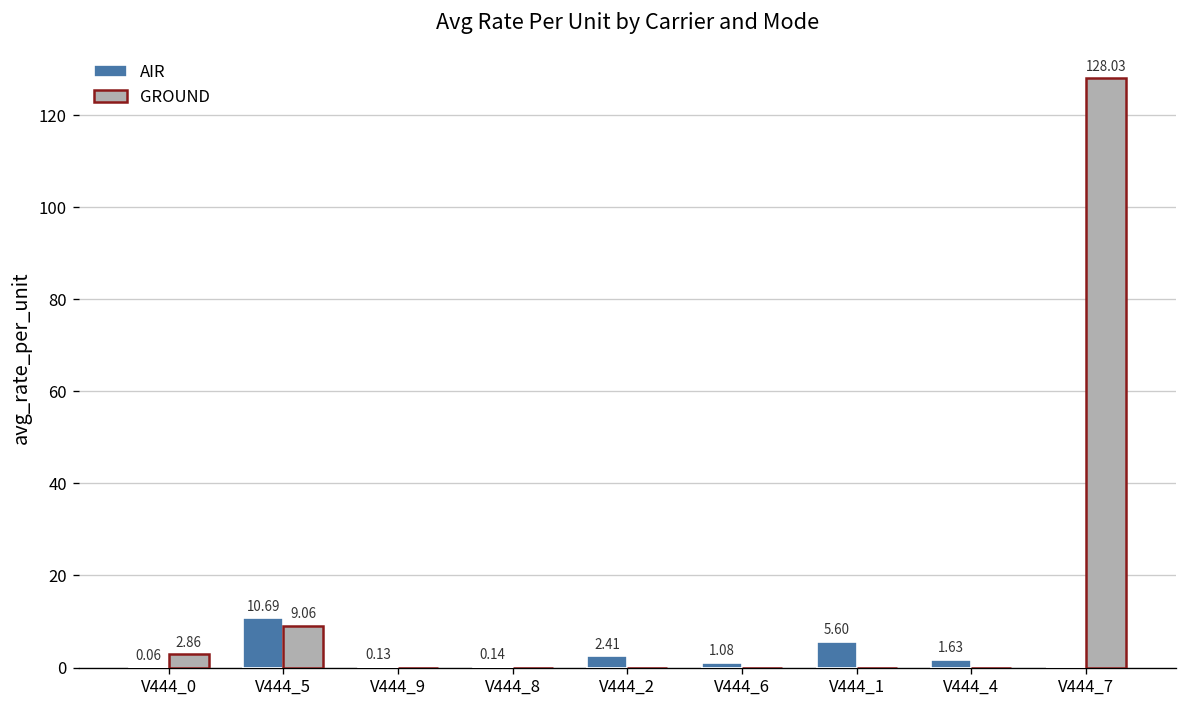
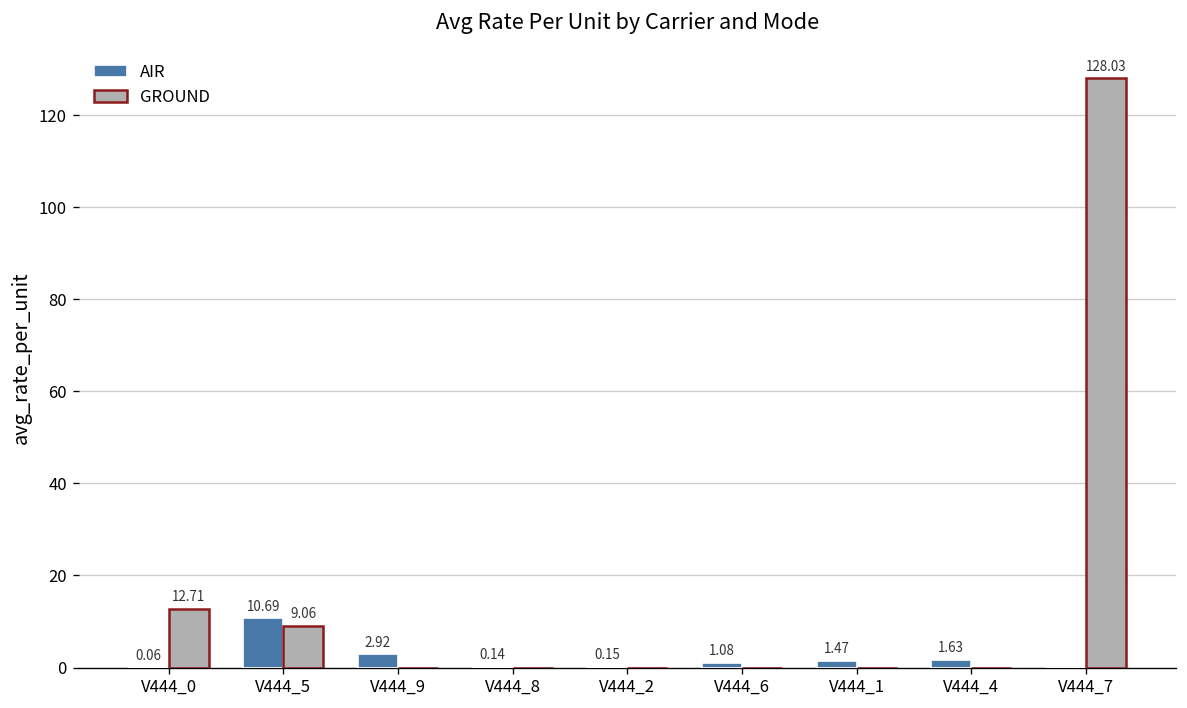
  {
    "AIR": {
      "V444_0": 0.06,
      "V444_5": 10.69,
-     "V444_9": 0.13,
+     "V444_9": 2.92,
      "V444_8": 0.14,
-     "V444_2": 2.41,
+     "V444_2": 0.15,
      "V444_6": 1.08,
-     "V444_1": 5.60,
+     "V444_1": 1.47,
      "V444_4": 1.63
    },
    "GROUND": {
-     "V444_0": 2.86,
+     "V444_0": 12.71,
      "V444_5": 9.06,
      "V444_7": 128.03
    }
  }
